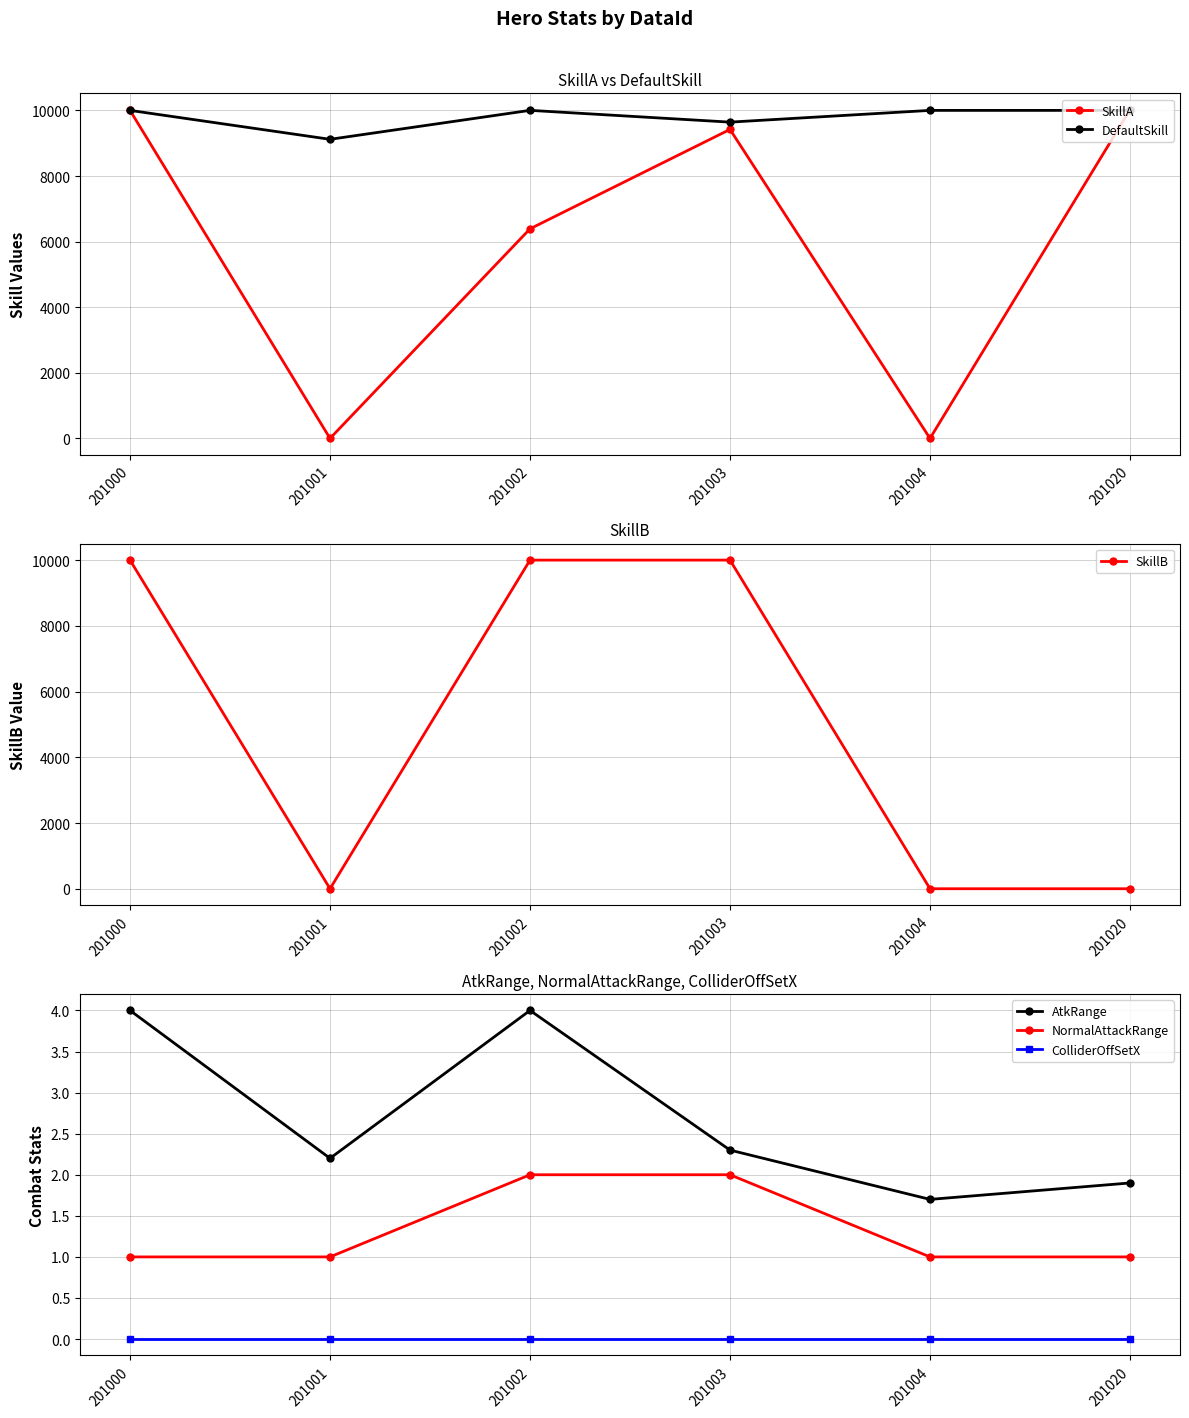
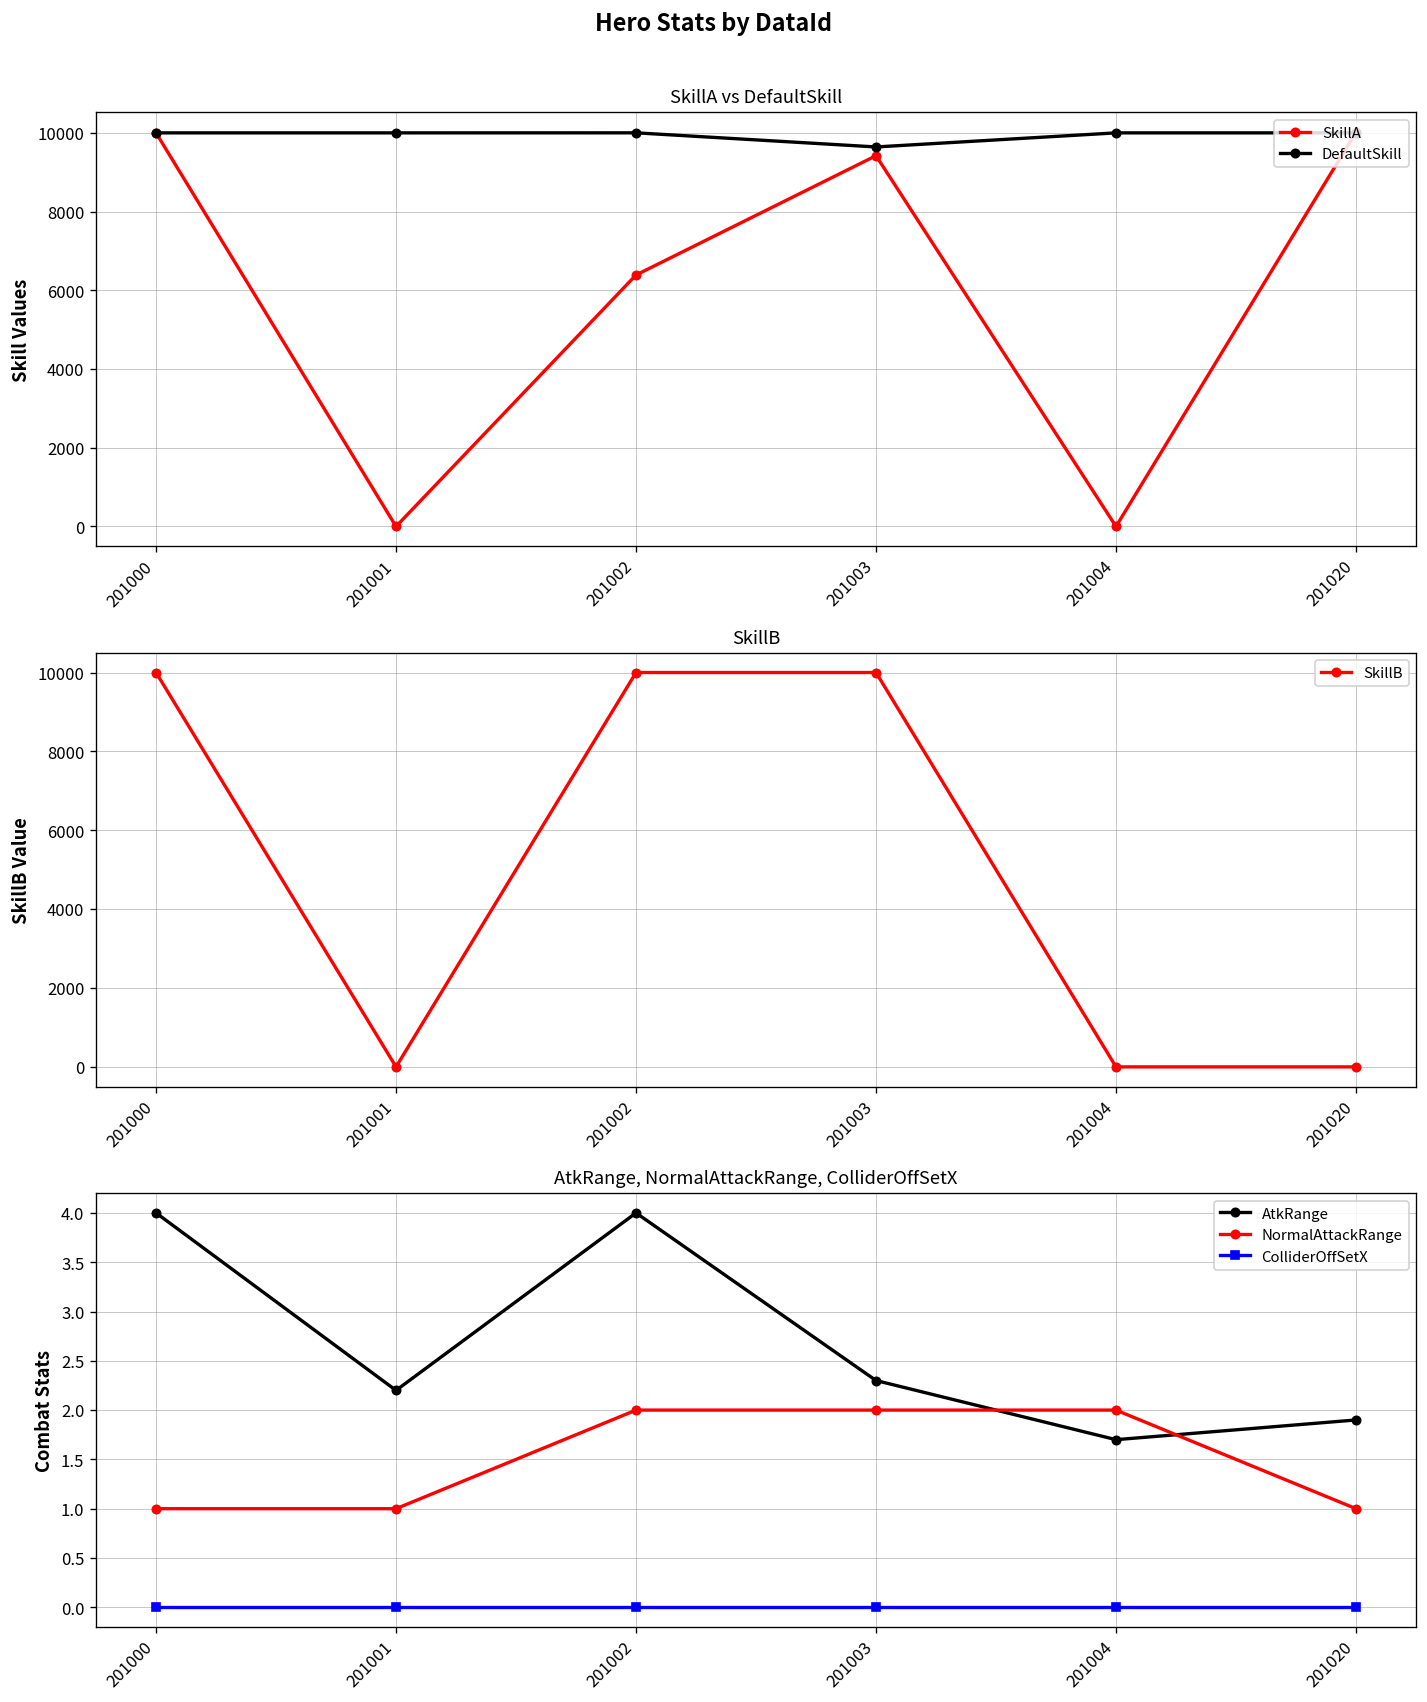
  {
    "SkillA vs DefaultSkill": {
      "SkillA": {
        "201001": 0,
        "201002": 6400,
        "201003": 9400,
        "201004": 0
      },
      "DefaultSkill": {
-       "201001": 9100,
+       "201001": 10000,
        "201002": 10000,
        "201003": 9600,
        "201004": 10000
      }
    },
    "SkillB": {
      "201000": 10000,
      "201001": 0,
      "201002": 10000,
      "201003": 10000,
      "201004": 0,
      "201020": 0
    },
    "AtkRange, NormalAttackRange, ColliderOffSetX": {
      "AtkRange": {
        "201000": 4,
        "201001": 2.2,
        "201002": 4,
        "201003": 2.3,
        "201004": 1.7,
        "201020": 1.9
      },
      "NormalAttackRange": {
        "201000": 1,
        "201001": 1,
        "201002": 2,
        "201003": 2,
-       "201004": 1,
+       "201004": 2,
        "201020": 1
      },
      "ColliderOffSetX": {
        "201000": 0,
        "201001": 0,
        "201002": 0,
        "201003": 0,
        "201004": 0,
        "201020": 0
      }
    }
  }
